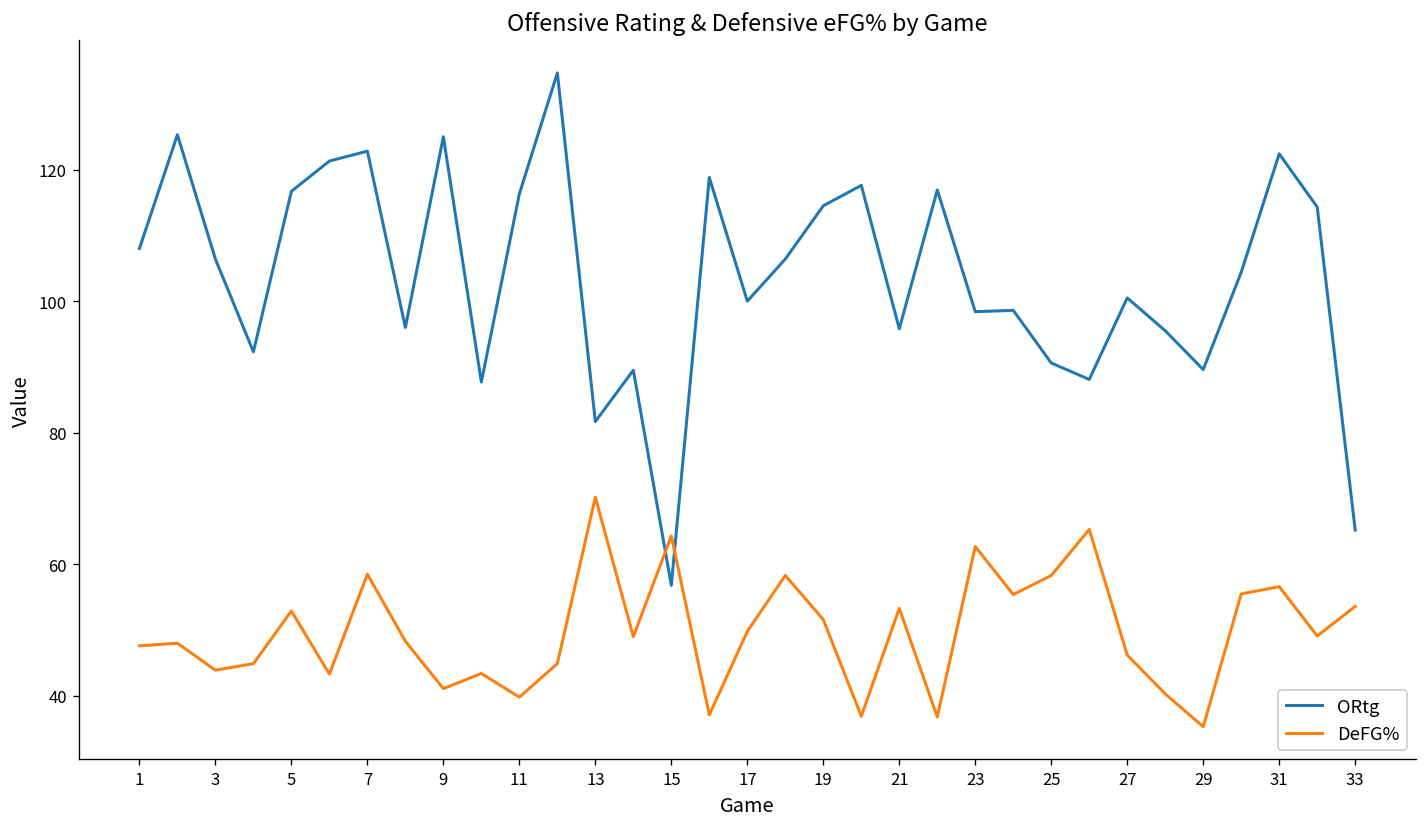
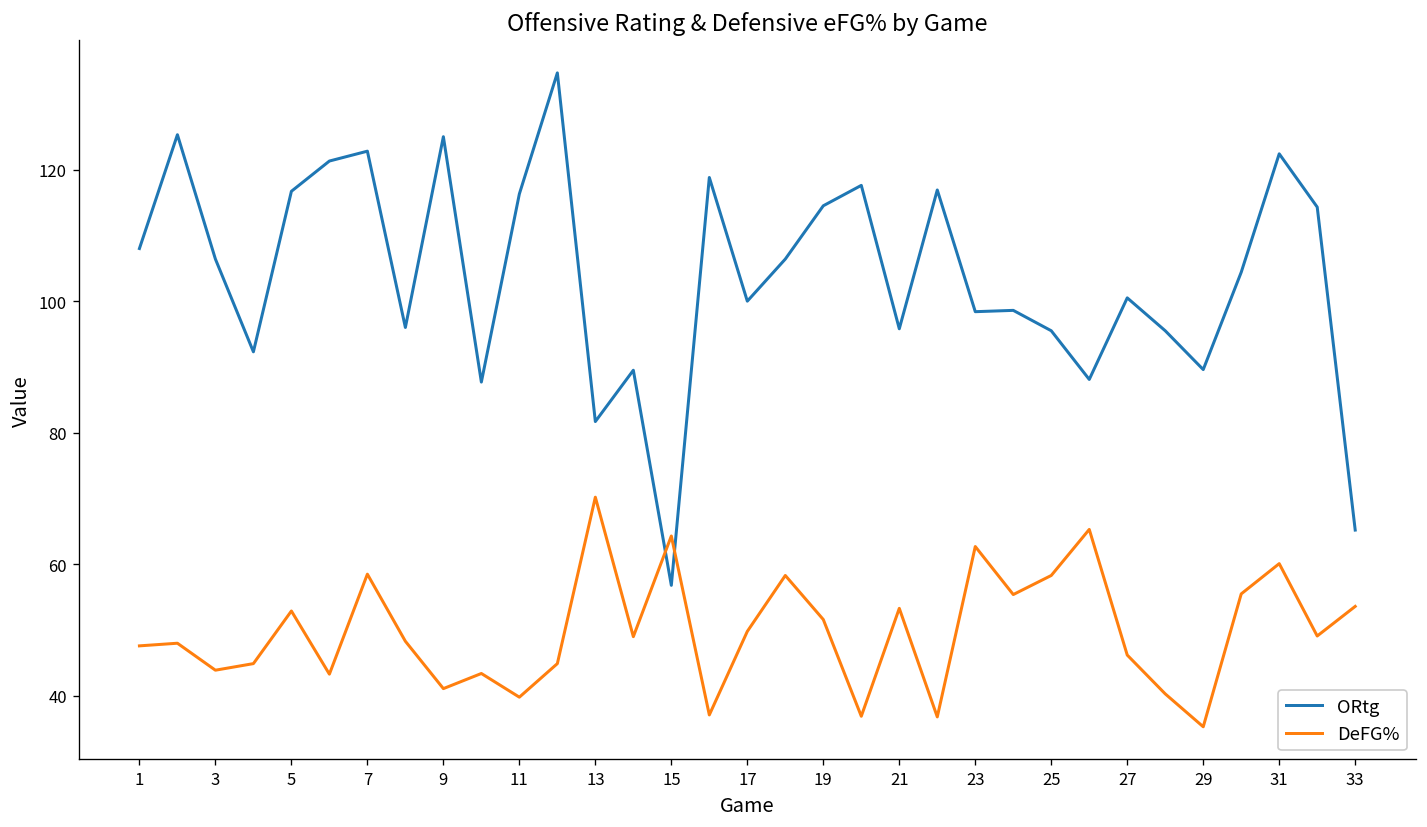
  {
    "ORtg": {
      "1": 108,
      "3": 106,
      "5": 117,
      "7": 123,
      "9": 125,
      "11": 116,
      "13": 82,
      "15": 57,
      "17": 100,
      "19": 115,
      "21": 96,
      "23": 98,
-     "25": 91,
+     "25": 96,
      "27": 101,
      "29": 90,
      "31": 122,
      "33": 65
    },
    "DeFG%": {
      "1": 48,
      "3": 44,
      "5": 53,
      "7": 59,
      "9": 41,
      "11": 40,
      "13": 70,
      "15": 64,
      "17": 50,
      "19": 52,
      "21": 53,
      "23": 63,
      "25": 58,
      "27": 46,
      "29": 35,
-     "31": 57,
+     "31": 60,
      "33": 54
    }
  }
